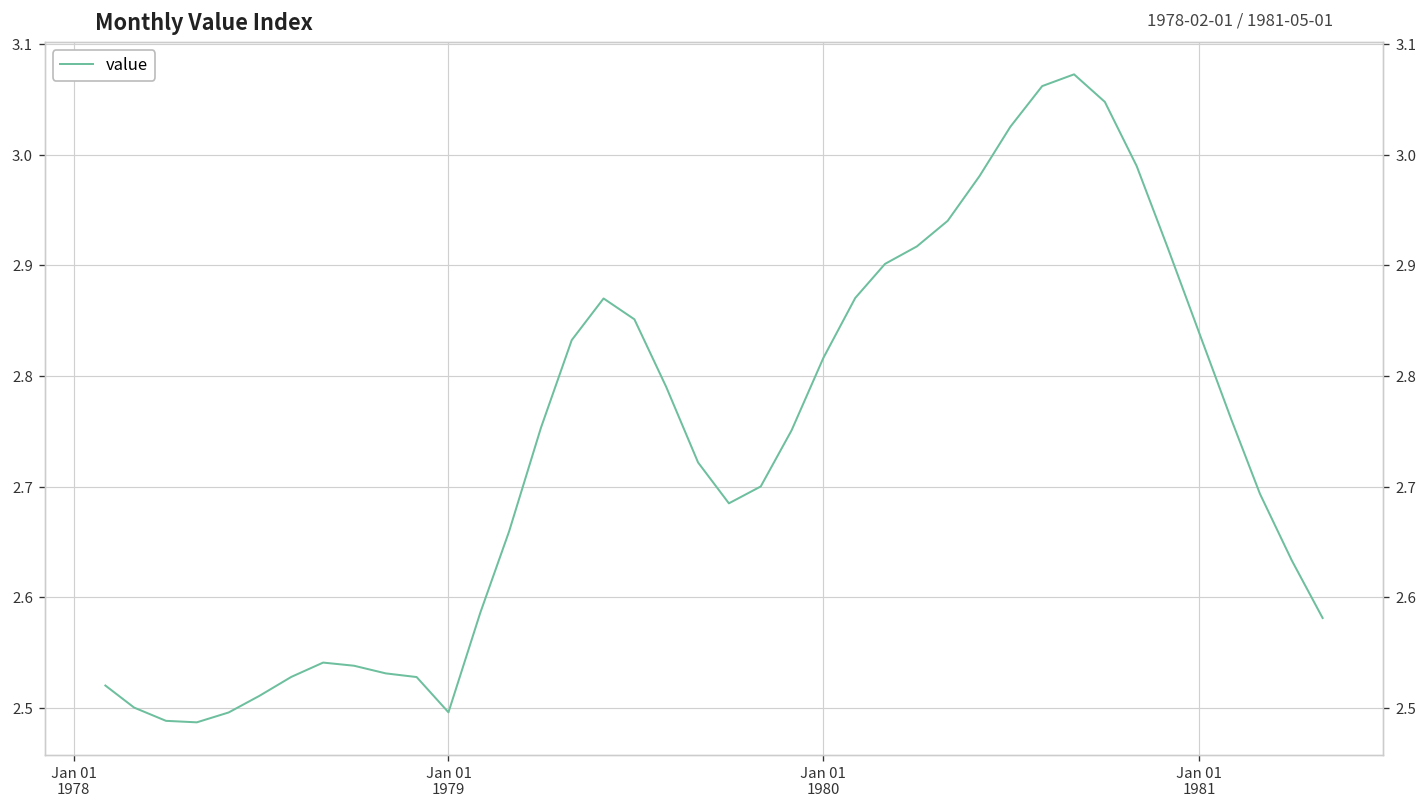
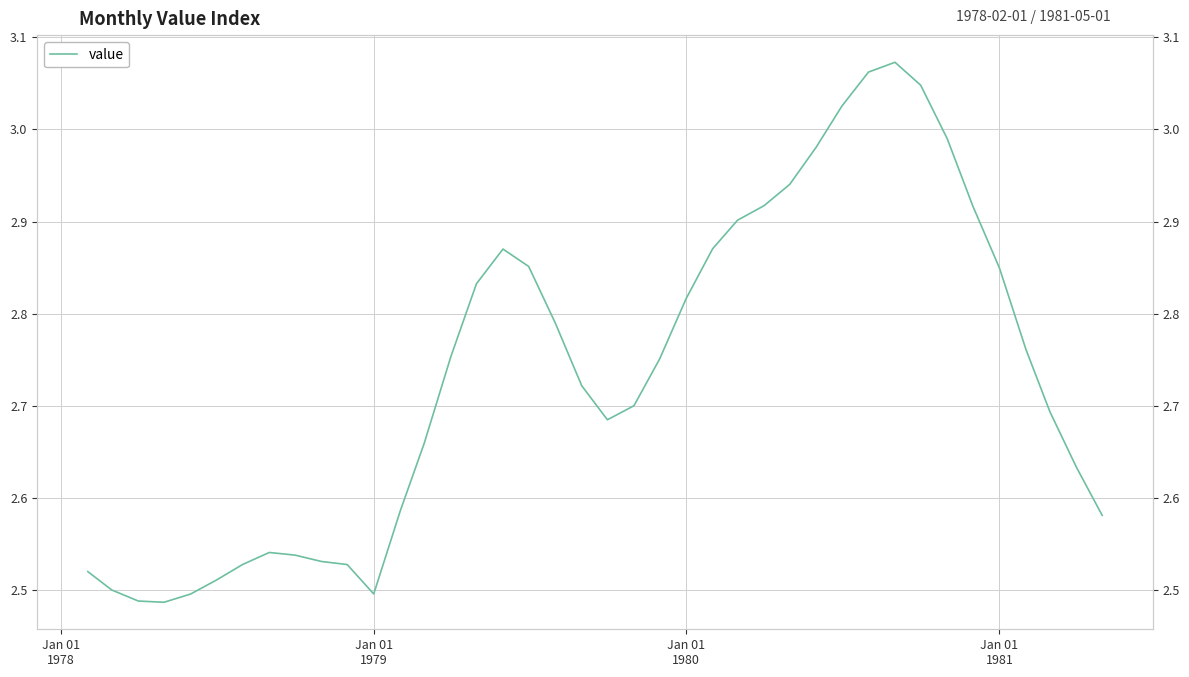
  {
    "Jan 01 1979": 2.50,
    "Jan 01 1980": 2.82,
-   "Jan 01 1981": 2.84
+   "Jan 01 1981": 2.85
  }
